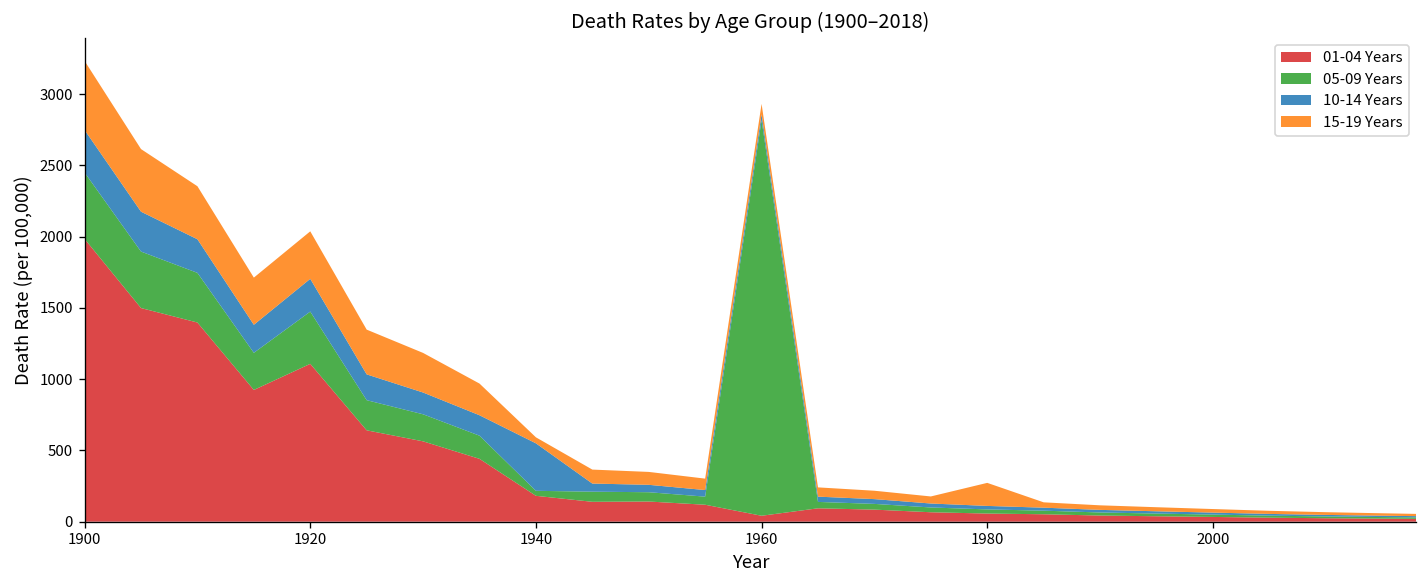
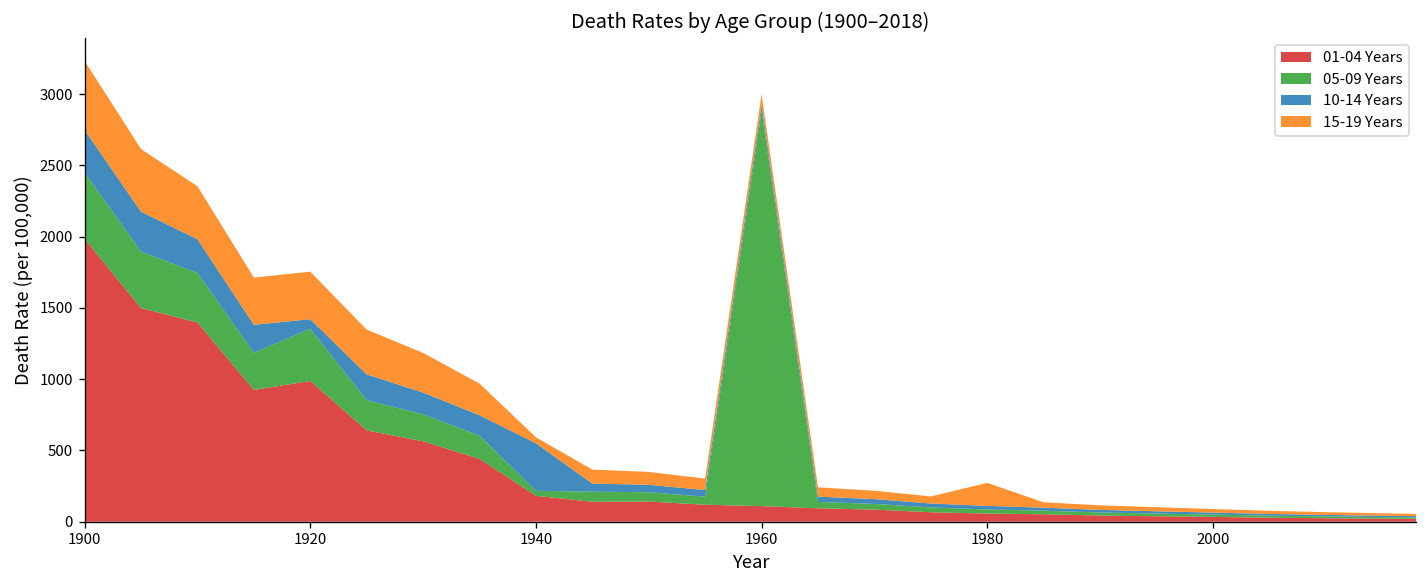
  {
    "01-04 Years": {
      "1900": 1980,
-     "1920": 1110,
+     "1920": 990,
      "1940": 180,
-     "1960": 40,
+     "1960": 110,
      "1980": 60
    },
    "05-09 Years": {
      "1900": 470,
      "1920": 370,
      "1940": 40,
      "1960": 2780,
      "1980": 30
    },
    "10-14 Years": {
      "1900": 300,
-     "1920": 230,
+     "1920": 70,
      "1940": 330,
      "1960": 40,
      "1980": 20
    },
    "15-19 Years": {
      "1900": 480,
      "1920": 330,
      "1940": 40,
      "1960": 70,
      "1980": 160,
      "2000": 20
    }
  }
